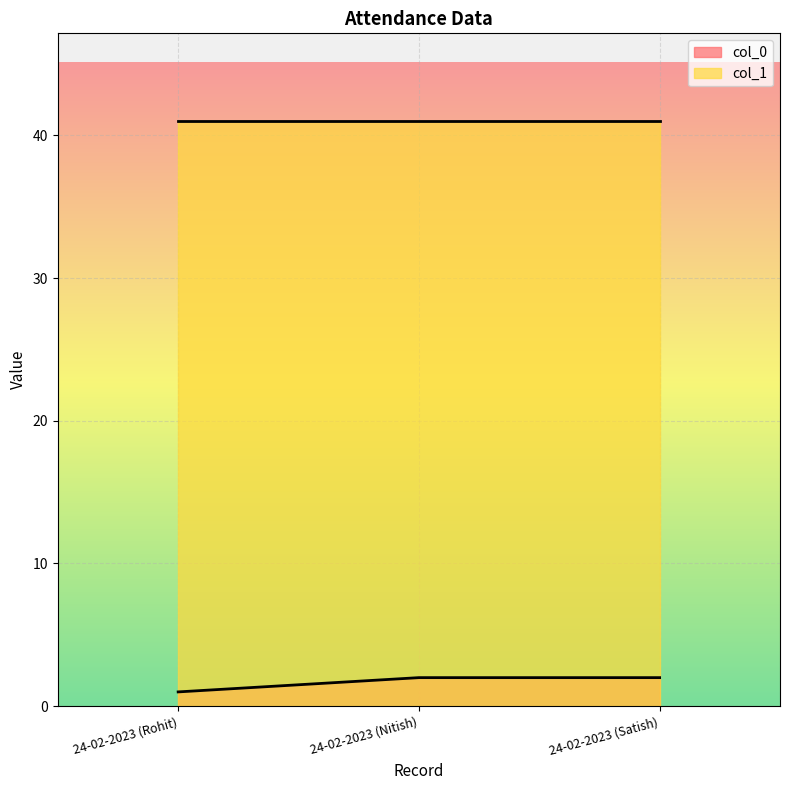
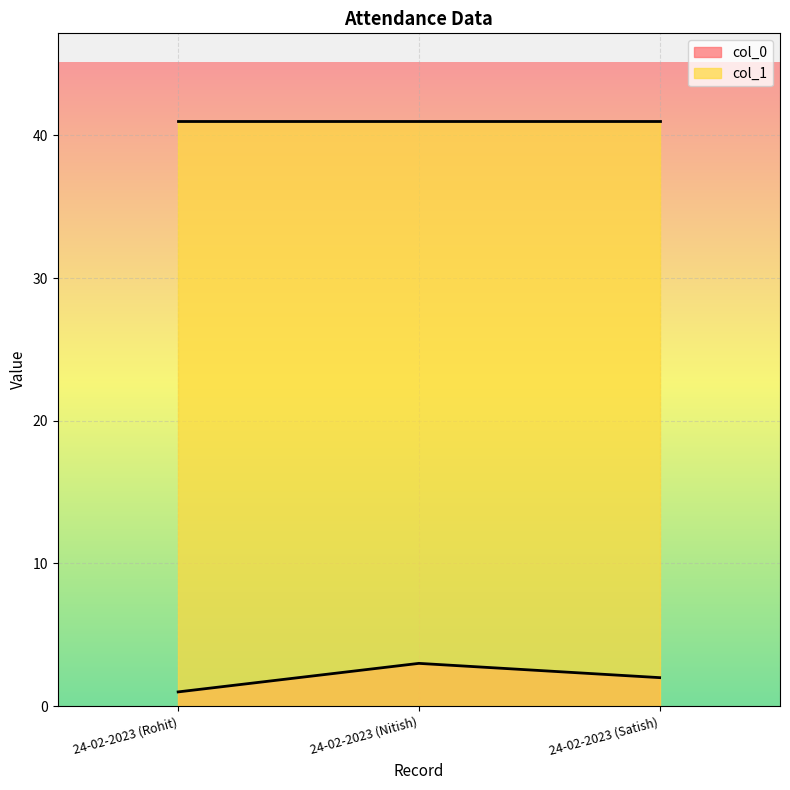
  {
    "col_0": {
      "24-02-2023 (Rohit)": 1,
-     "24-02-2023 (Nitish)": 2,
+     "24-02-2023 (Nitish)": 3,
      "24-02-2023 (Satish)": 2
    },
    "col_1": {
      "24-02-2023 (Rohit)": 41,
      "24-02-2023 (Nitish)": 41,
      "24-02-2023 (Satish)": 41
    }
  }
